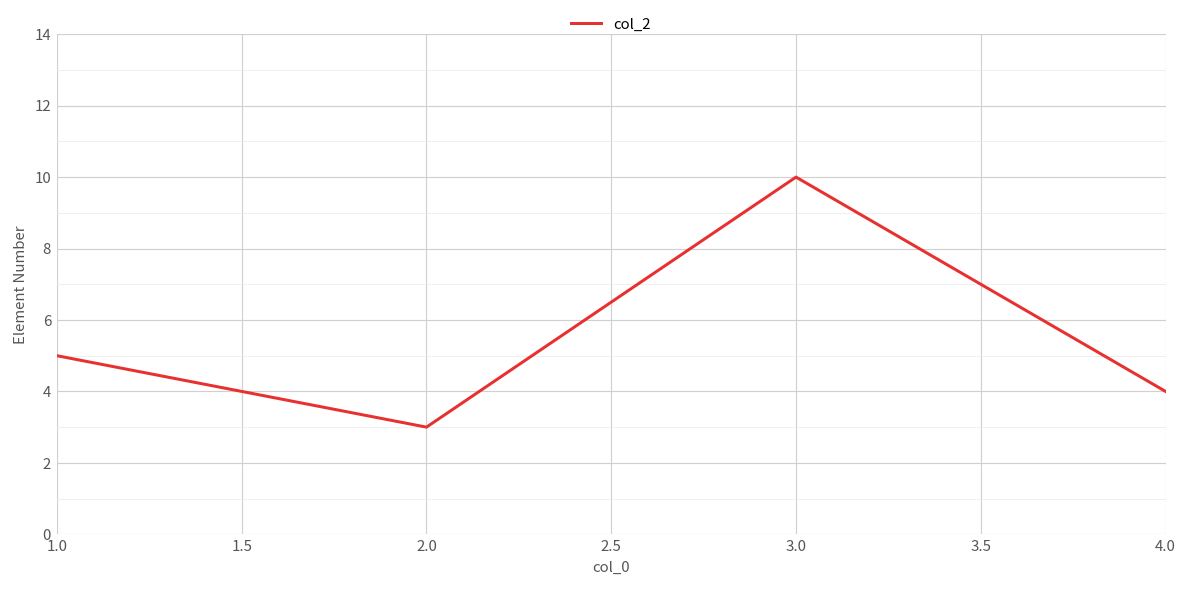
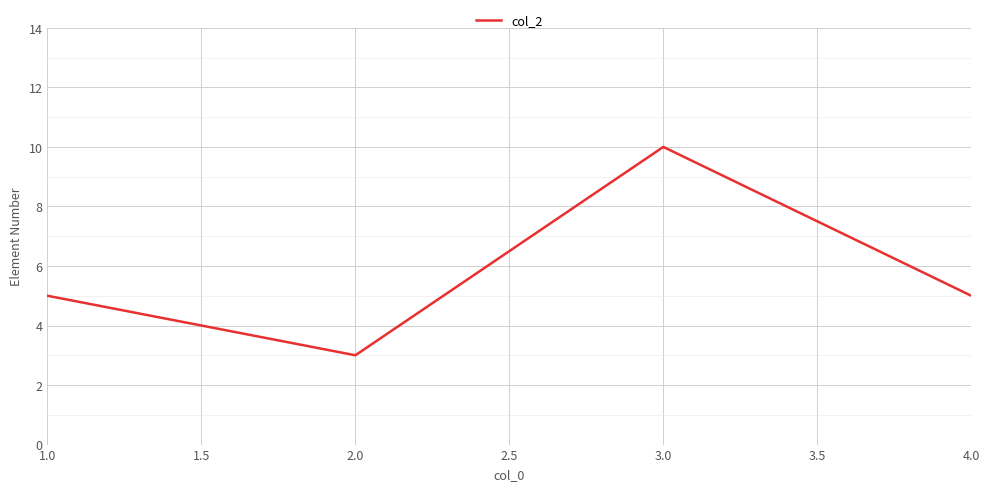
  {
    "1.0": 5,
    "2.0": 3,
    "3.0": 10,
-   "4.0": 4
+   "4.0": 5
  }
